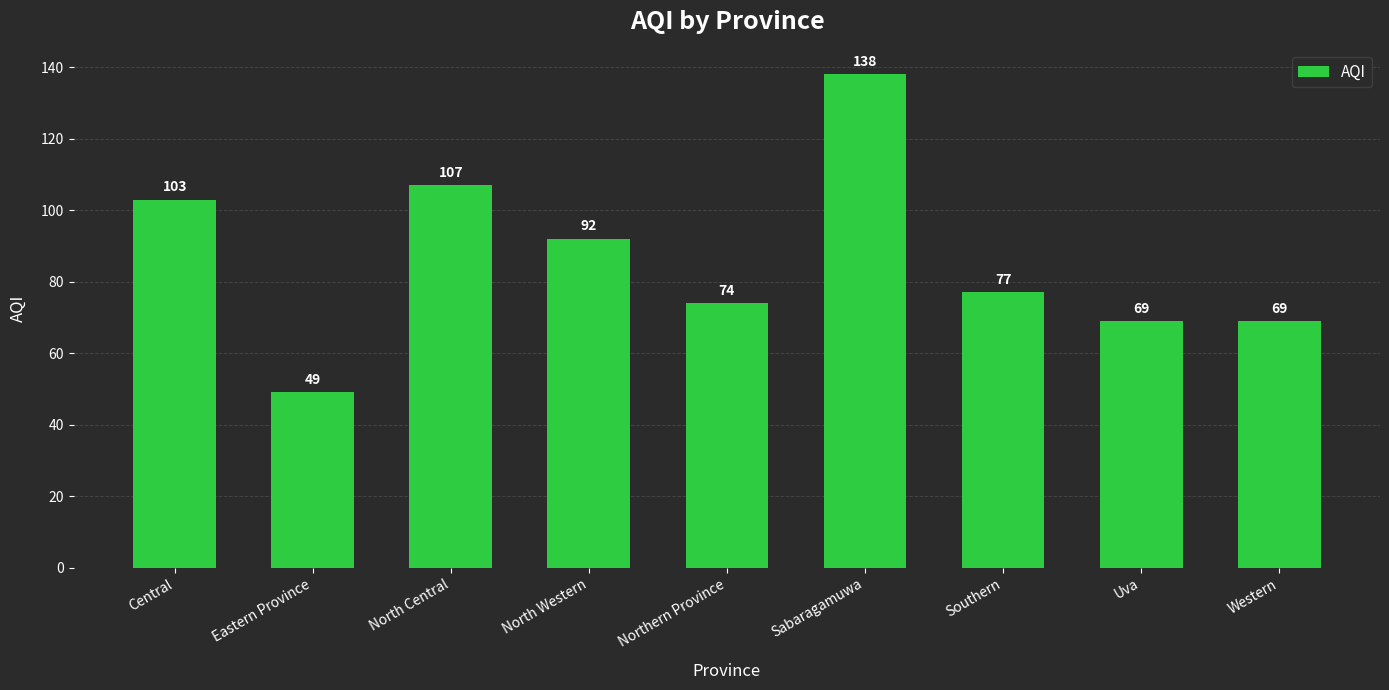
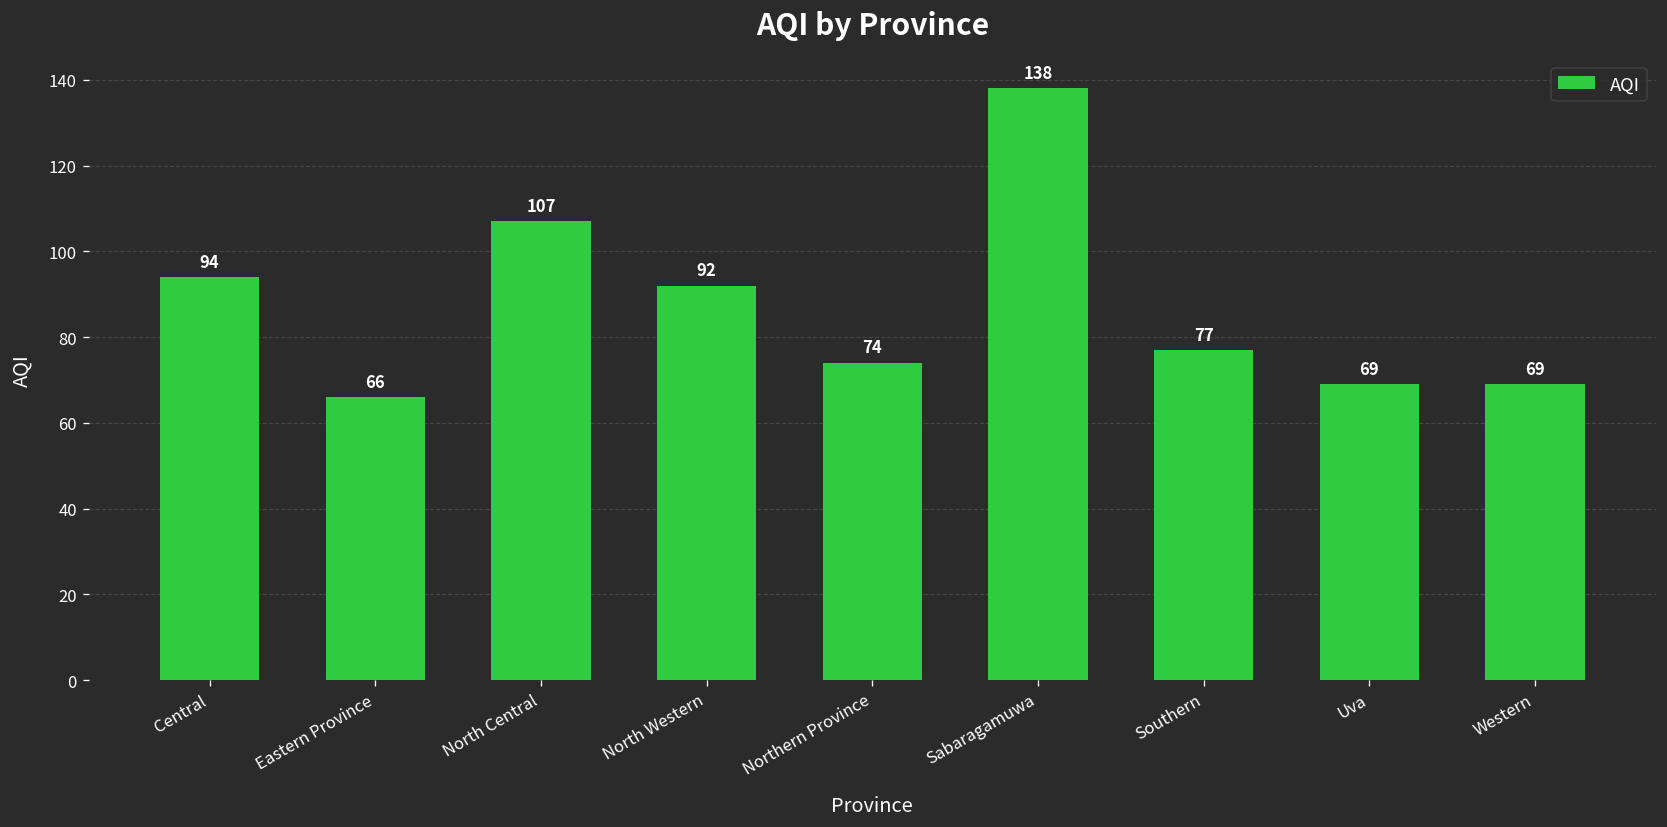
  {
-   "Central": 103,
-   "Eastern Province": 49,
+   "Central": 94,
+   "Eastern Province": 66,
    "North Central": 107,
    "North Western": 92,
    "Northern Province": 74,
    "Sabaragamuwa": 138,
    "Southern": 77,
    "Uva": 69,
    "Western": 69
  }
